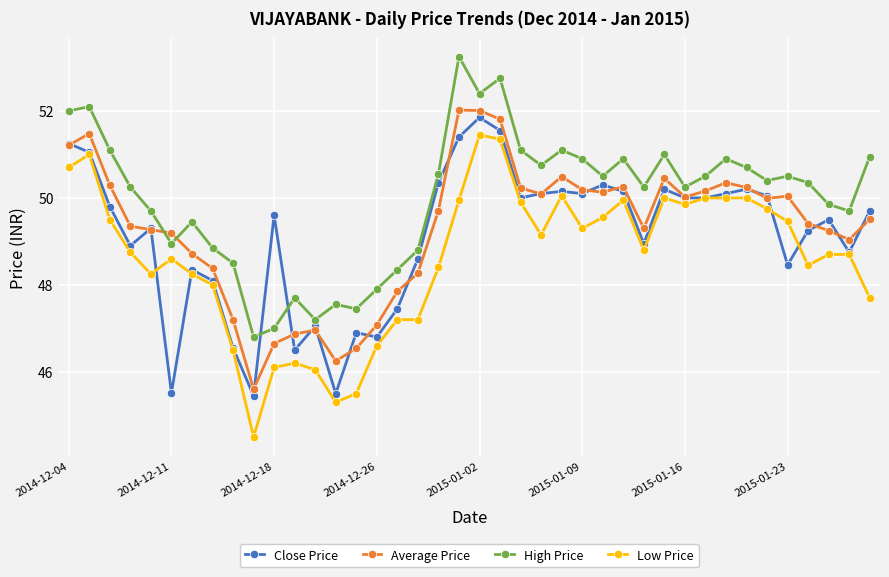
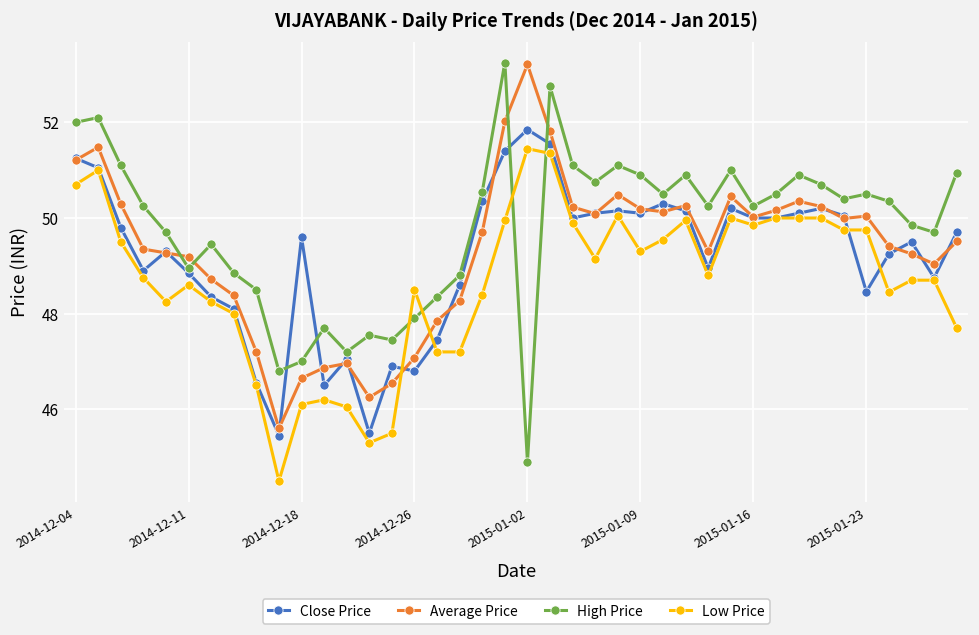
  {
    "Close Price": {
-     "2014-12-11": 45.5,
+     "2014-12-11": 48.9,
      "2014-12-18": 49.6,
      "2014-12-26": 46.8,
      "2015-01-02": 51.9,
      "2015-01-09": 50.1,
      "2015-01-23": 48.5
    },
    "Average Price": {
      "2014-12-11": 49.2,
      "2014-12-18": 46.7,
      "2014-12-26": 47.1,
-     "2015-01-02": 52.0,
+     "2015-01-02": 53.2,
      "2015-01-09": 50.2,
      "2015-01-23": 50.0
    },
    "High Price": {
      "2014-12-04": 52.0,
      "2014-12-11": 49.0,
      "2014-12-18": 47.0,
      "2014-12-26": 47.9,
-     "2015-01-02": 52.4,
+     "2015-01-02": 44.9,
      "2015-01-09": 50.9,
      "2015-01-16": 50.3,
      "2015-01-23": 50.5
    },
    "Low Price": {
      "2014-12-04": 50.7,
      "2014-12-11": 48.6,
      "2014-12-18": 46.1,
-     "2014-12-26": 46.6,
+     "2014-12-26": 48.5,
      "2015-01-02": 51.5,
      "2015-01-09": 49.3,
      "2015-01-16": 49.9,
-     "2015-01-23": 49.5
+     "2015-01-23": 49.8
    }
  }
